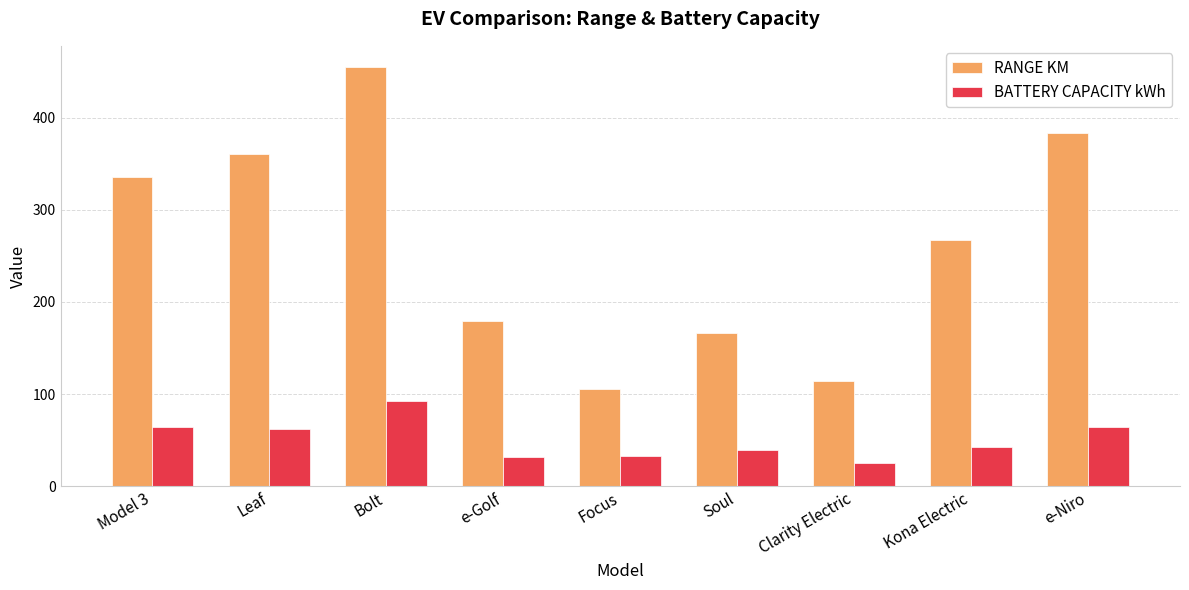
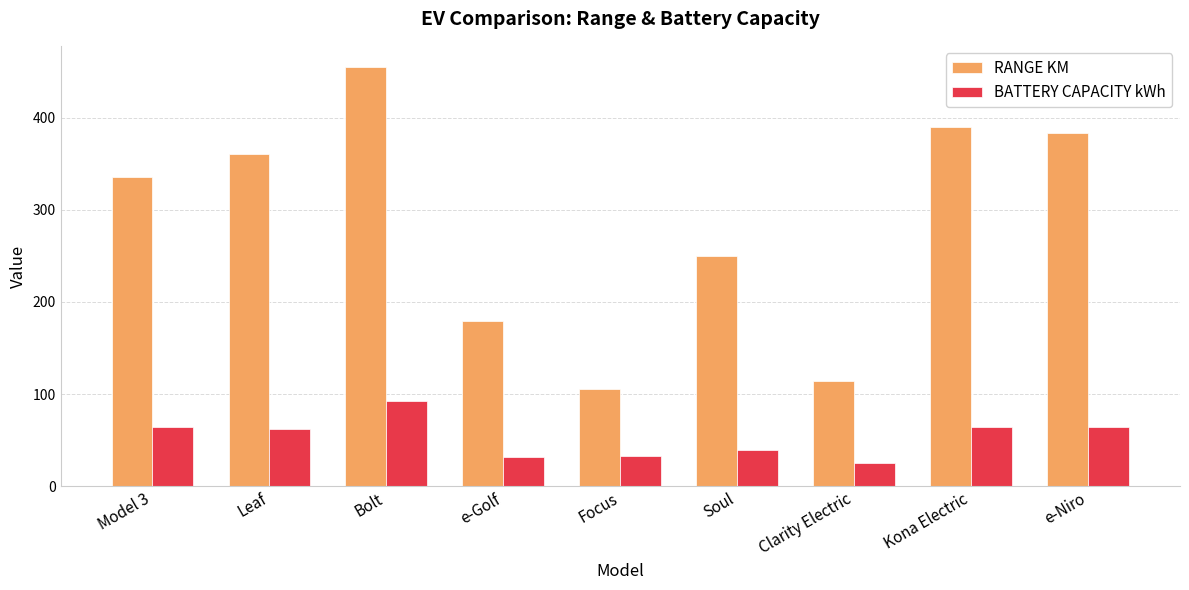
  {
    "RANGE KM": {
      "Model 3": 340,
      "Leaf": 360,
      "Bolt": 460,
      "e-Golf": 180,
      "Focus": 110,
-     "Soul": 170,
+     "Soul": 250,
      "Clarity Electric": 110,
-     "Kona Electric": 270,
+     "Kona Electric": 390,
      "e-Niro": 380
    },
    "BATTERY CAPACITY kWh": {
      "Model 3": 60,
      "Leaf": 60,
      "Bolt": 90,
      "e-Golf": 30,
      "Focus": 30,
      "Soul": 40,
      "Clarity Electric": 30,
-     "Kona Electric": 40,
+     "Kona Electric": 60,
      "e-Niro": 60
    }
  }
